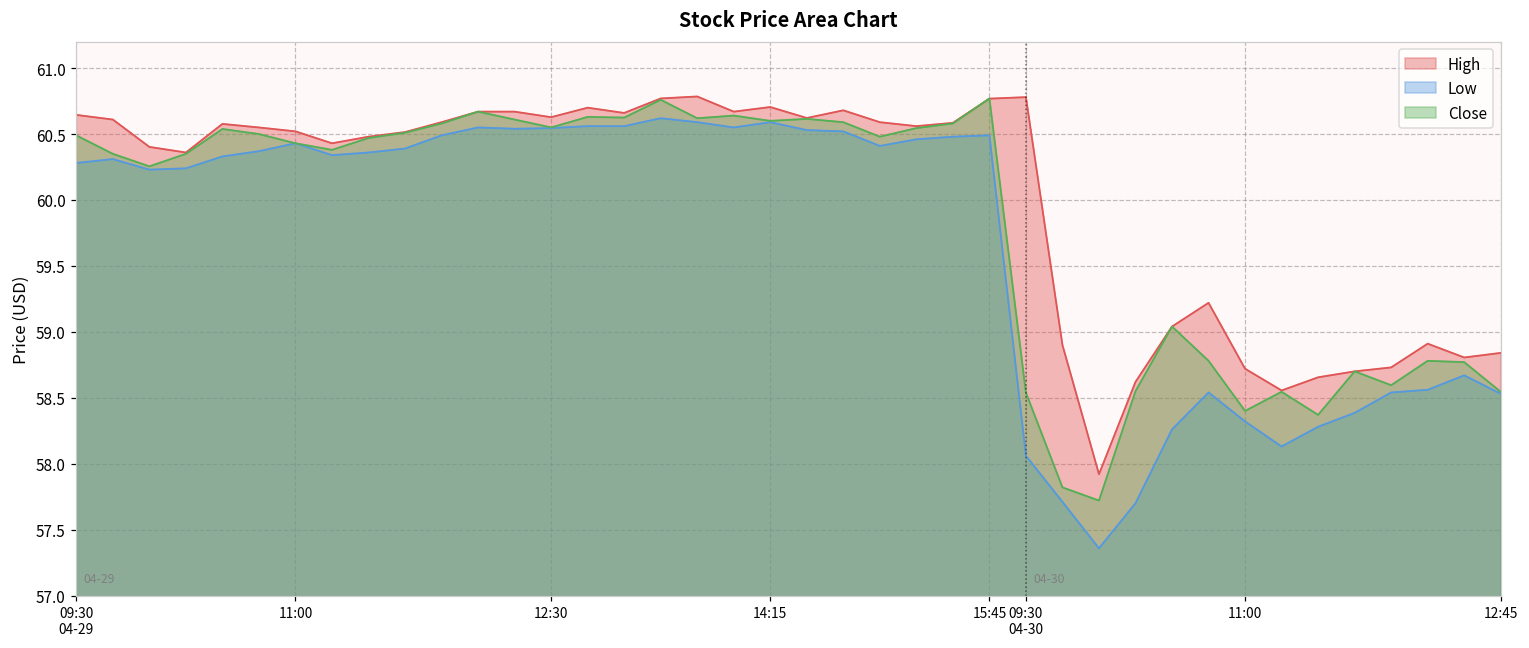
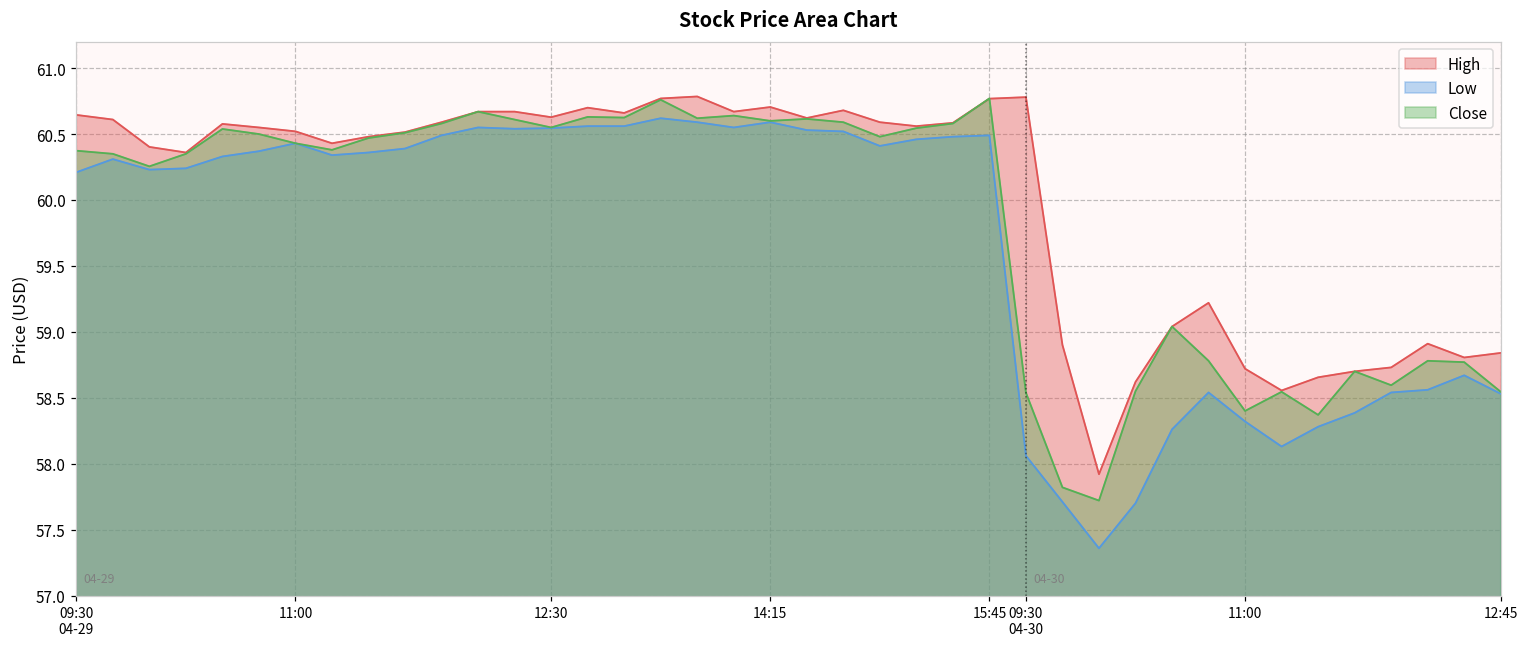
  {
    "High": {
      "09:30 04-29": 60.65,
      "14:15": 60.71,
      "09:30 04-30": 60.78,
      "12:45": 58.84
    },
    "Low": {
-     "09:30 04-29": 60.28,
+     "09:30 04-29": 60.21,
      "15:45": 60.49,
      "09:30 04-30": 58.06
    },
    "Close": {
-     "09:30 04-29": 60.49,
+     "09:30 04-29": 60.37,
      "09:30 04-30": 58.54
    }
  }
